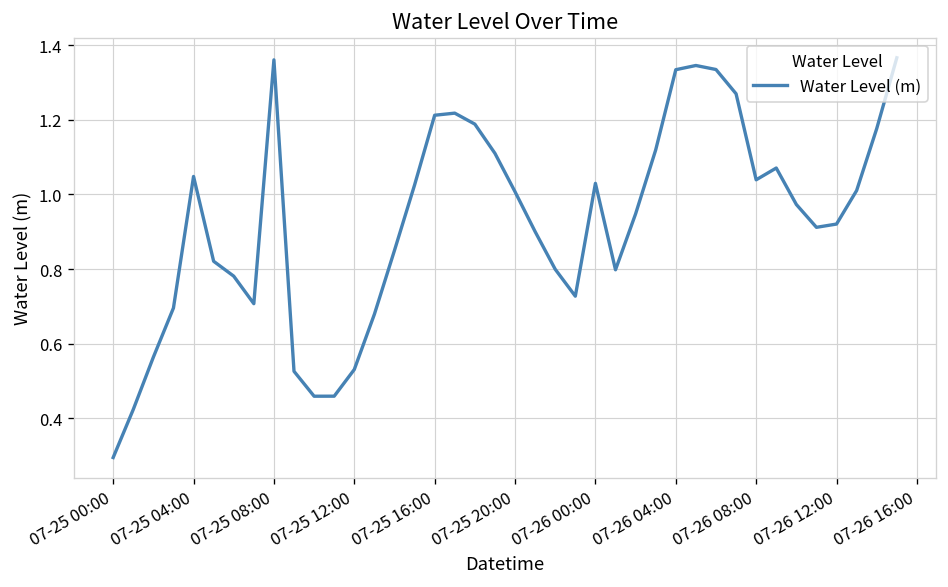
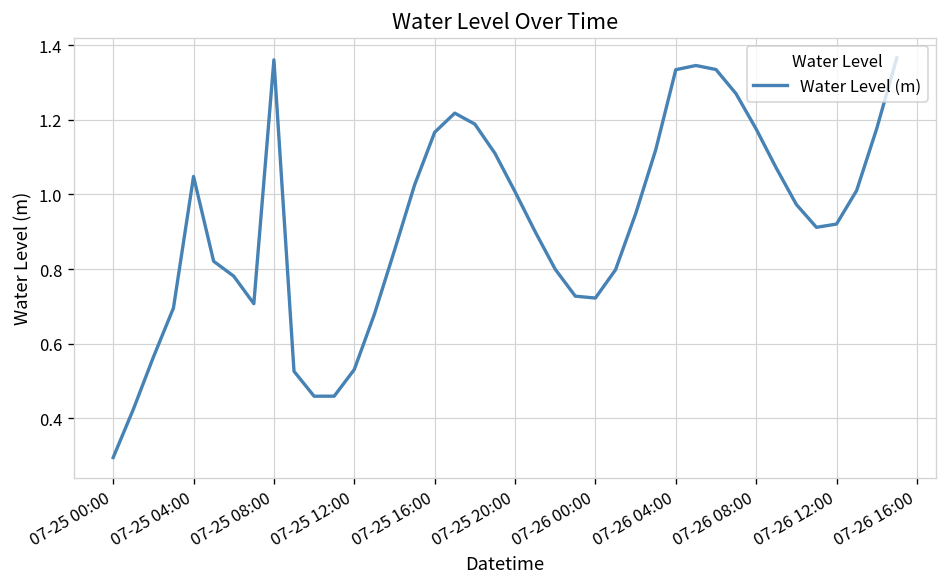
  {
    "07-25 00:00": 0.30,
    "07-25 04:00": 1.05,
    "07-25 08:00": 1.36,
    "07-25 12:00": 0.53,
-   "07-25 16:00": 1.21,
+   "07-25 16:00": 1.17,
    "07-25 20:00": 1.01,
-   "07-26 00:00": 1.03,
+   "07-26 00:00": 0.72,
    "07-26 04:00": 1.33,
-   "07-26 08:00": 1.04,
+   "07-26 08:00": 1.18,
    "07-26 12:00": 0.92
  }
